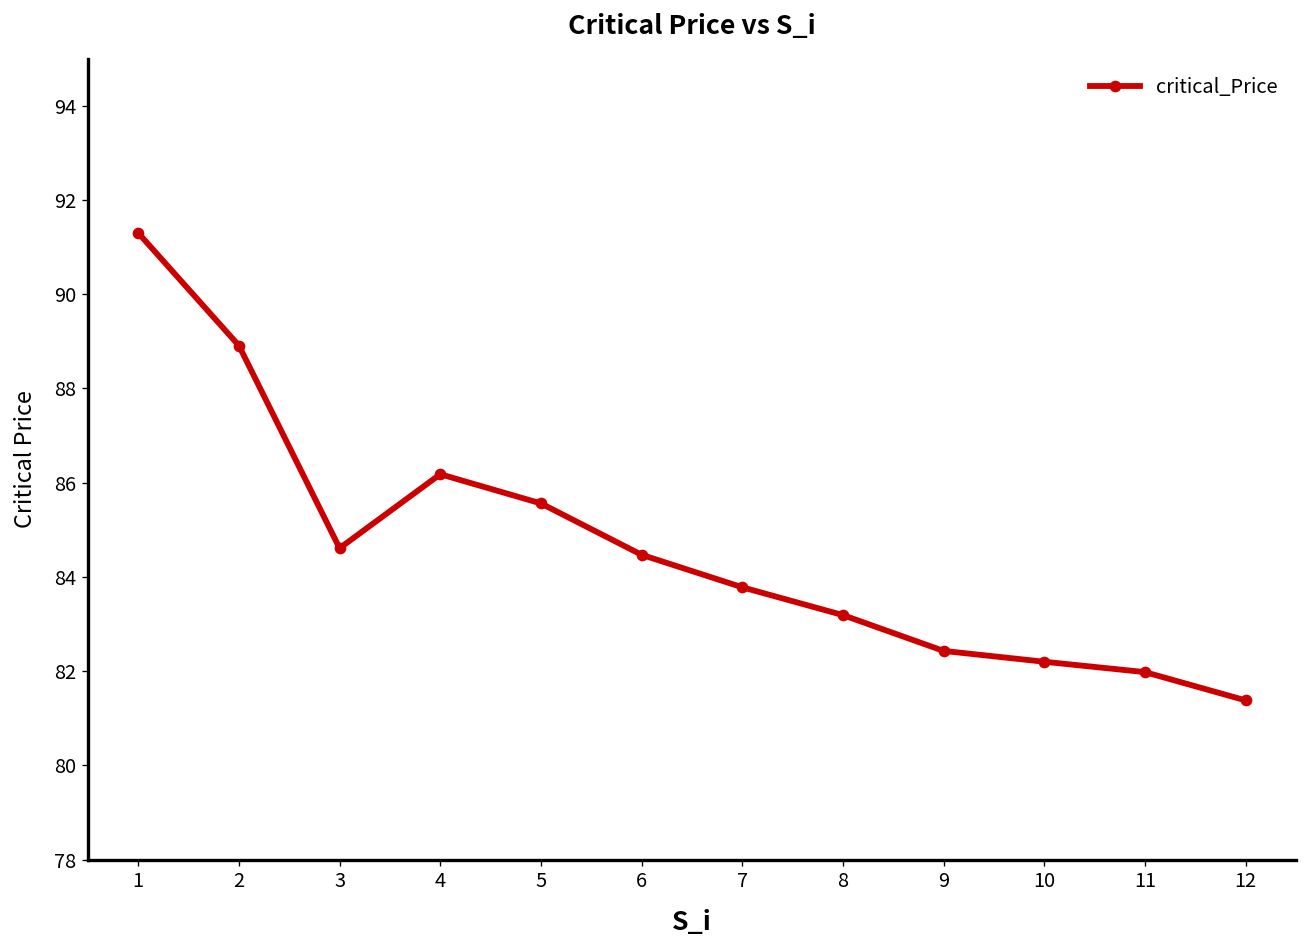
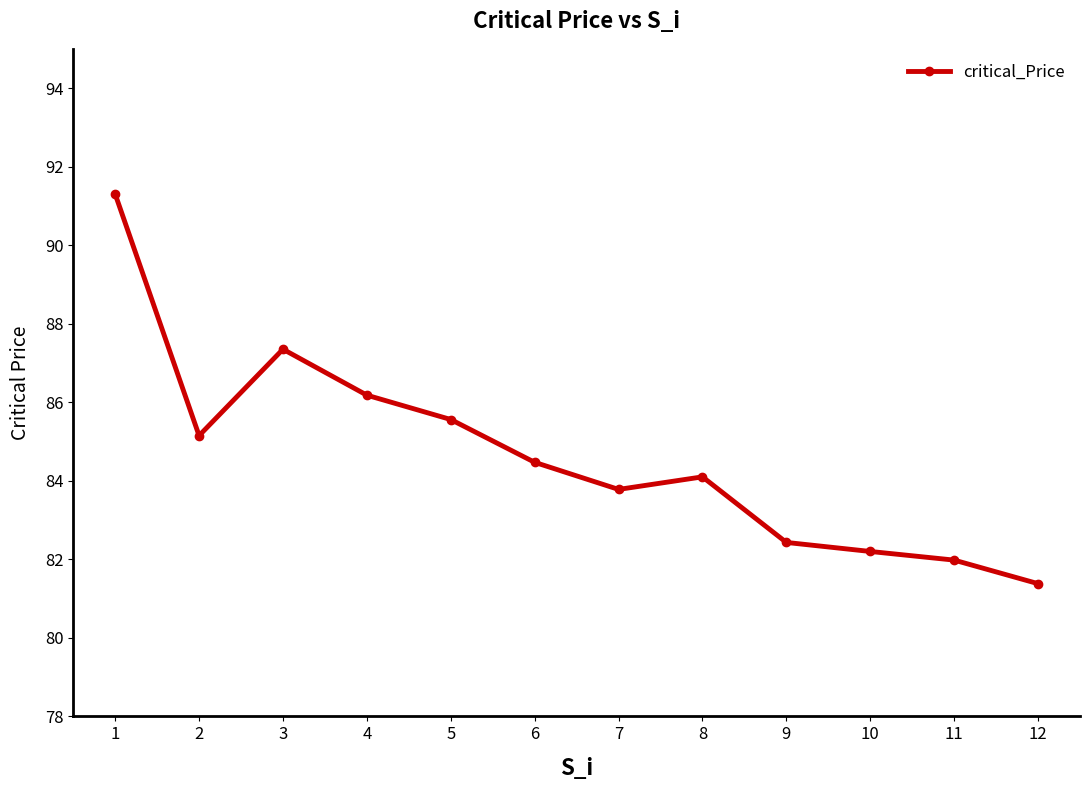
  {
    "1": 91.3,
-   "2": 88.9,
-   "3": 84.6,
+   "2": 85.2,
+   "3": 87.4,
    "4": 86.2,
    "5": 85.6,
    "6": 84.5,
    "7": 83.8,
-   "8": 83.2,
+   "8": 84.1,
    "9": 82.4,
    "10": 82.2,
    "11": 82.0,
    "12": 81.4
  }
